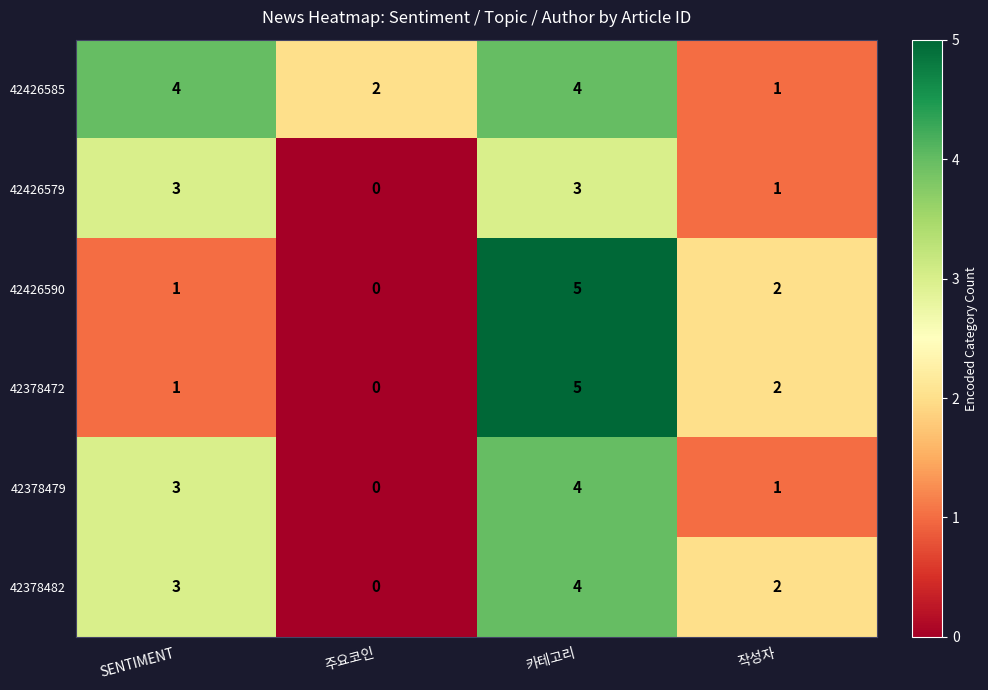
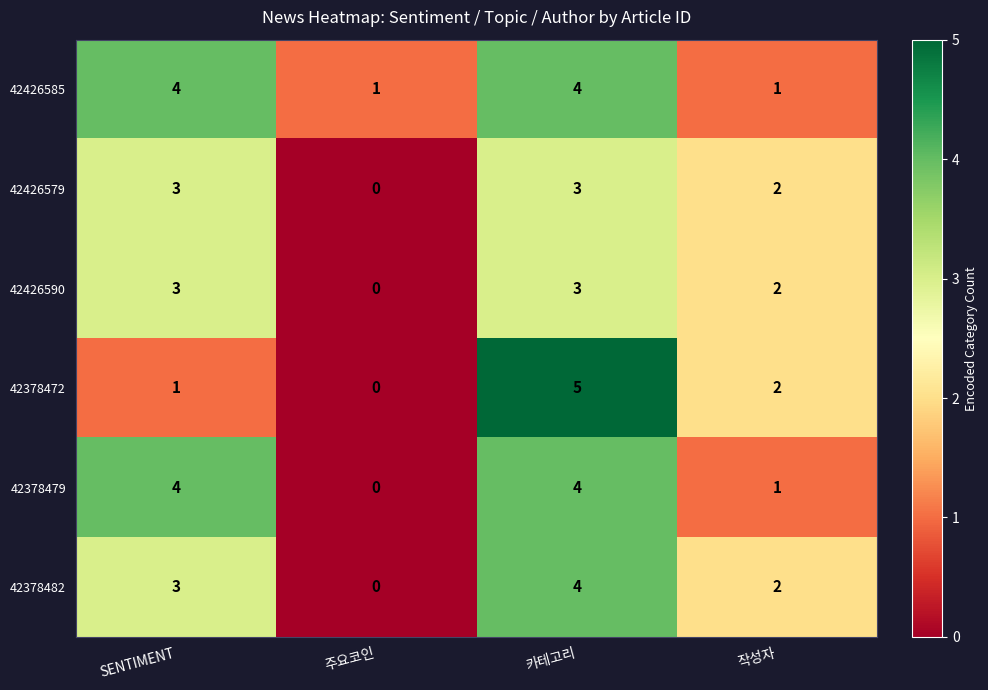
  {
    "42426585": {
      "SENTIMENT": 4,
-     "주요코인": 2,
+     "주요코인": 1,
      "카테고리": 4,
      "작성자": 1
    },
    "42426579": {
      "SENTIMENT": 3,
      "주요코인": 0,
      "카테고리": 3,
-     "작성자": 1
+     "작성자": 2
    },
    "42426590": {
-     "SENTIMENT": 1,
+     "SENTIMENT": 3,
      "주요코인": 0,
-     "카테고리": 5,
+     "카테고리": 3,
      "작성자": 2
    },
    "42378472": {
      "SENTIMENT": 1,
      "주요코인": 0,
      "카테고리": 5,
      "작성자": 2
    },
    "42378479": {
-     "SENTIMENT": 3,
+     "SENTIMENT": 4,
      "주요코인": 0,
      "카테고리": 4,
      "작성자": 1
    },
    "42378482": {
      "SENTIMENT": 3,
      "주요코인": 0,
      "카테고리": 4,
      "작성자": 2
    }
  }
